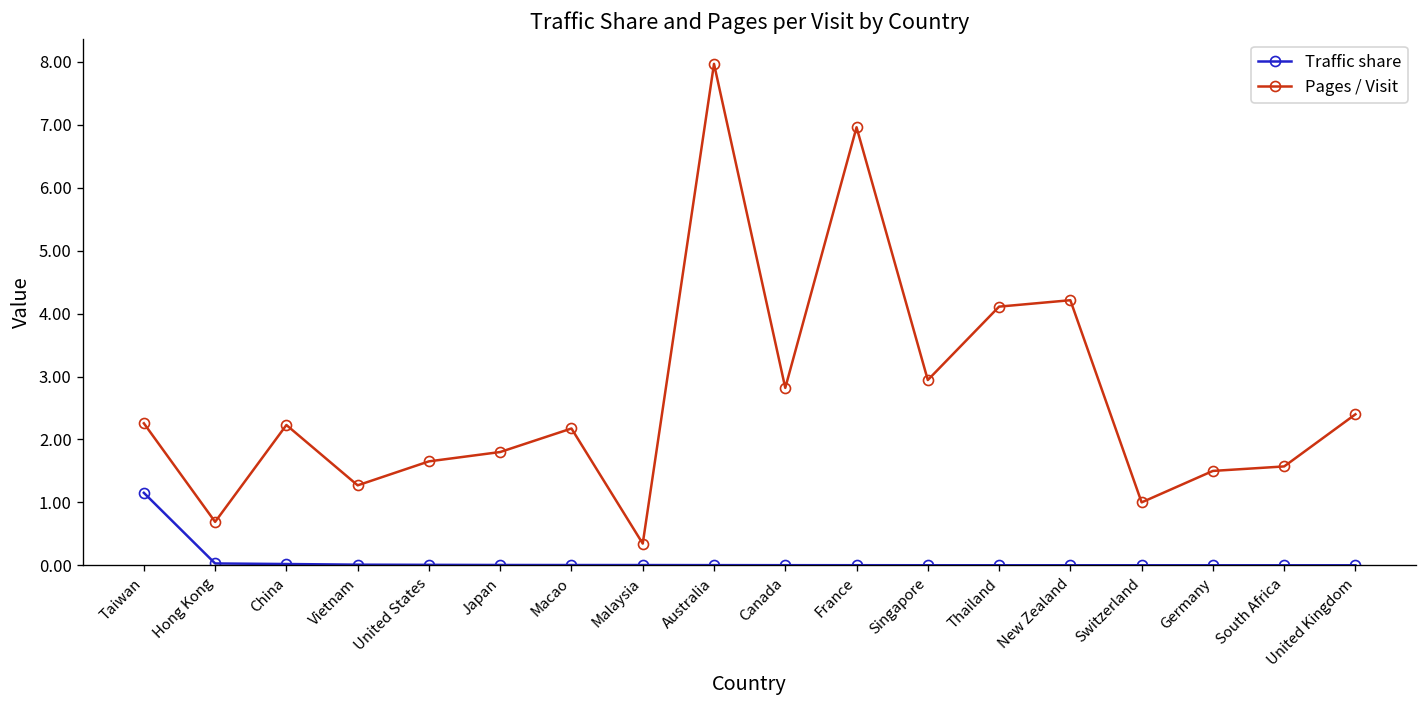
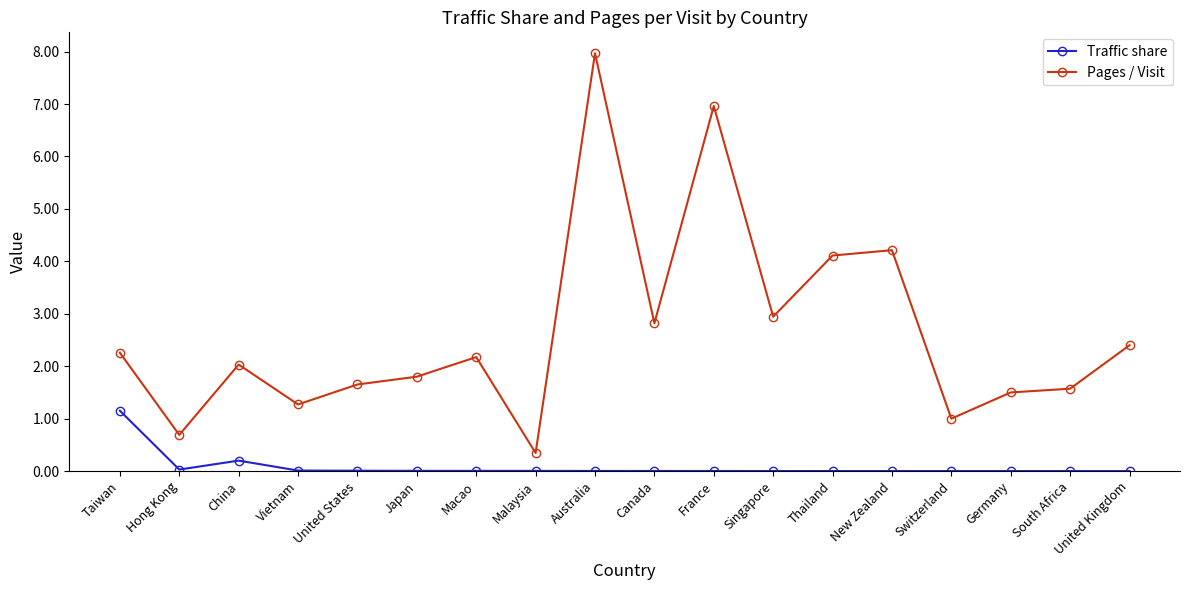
  {
    "Traffic share": {
      "Taiwan": 1.2,
      "Hong Kong": 0.0,
-     "China": 0.0,
+     "China": 0.2,
      "Vietnam": 0.0,
      "United States": 0.0,
      "Japan": 0.0,
      "Macao": 0.0,
      "Malaysia": 0.0,
      "Australia": 0.0,
      "Canada": 0.0,
      "France": 0.0,
      "Singapore": 0.0,
      "Thailand": 0.0,
      "New Zealand": 0.0,
      "Switzerland": 0.0,
      "Germany": 0.0,
      "South Africa": 0.0,
      "United Kingdom": 0.0
    },
    "Pages / Visit": {
      "Taiwan": 2.3,
      "Hong Kong": 0.7,
-     "China": 2.2,
+     "China": 2.0,
      "Vietnam": 1.3,
      "United States": 1.7,
      "Japan": 1.8,
      "Macao": 2.2,
      "Malaysia": 0.3,
      "Australia": 8.0,
      "Canada": 2.8,
      "France": 7.0,
      "Singapore": 2.9,
      "Thailand": 4.1,
      "New Zealand": 4.2,
      "Switzerland": 1.0,
      "Germany": 1.5,
      "South Africa": 1.6,
      "United Kingdom": 2.4
    }
  }
